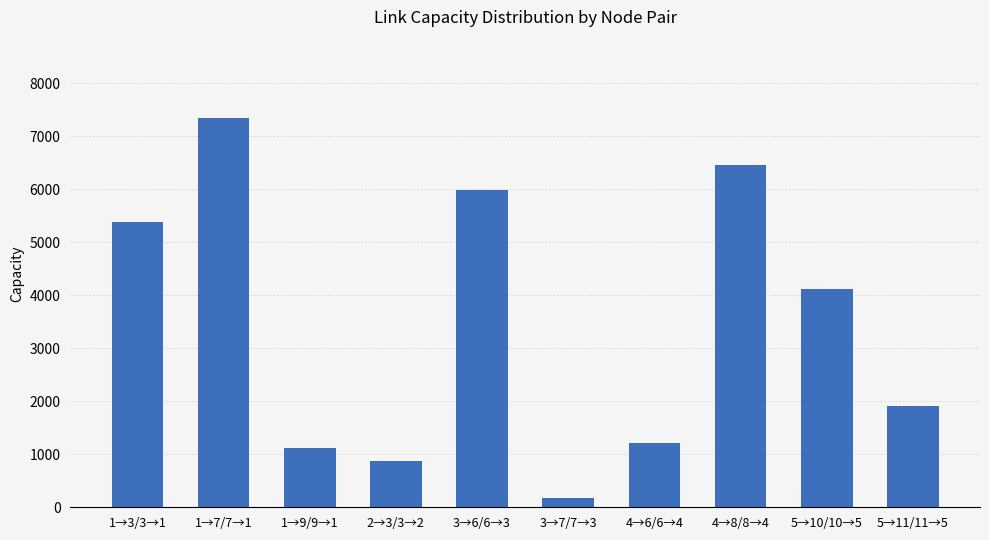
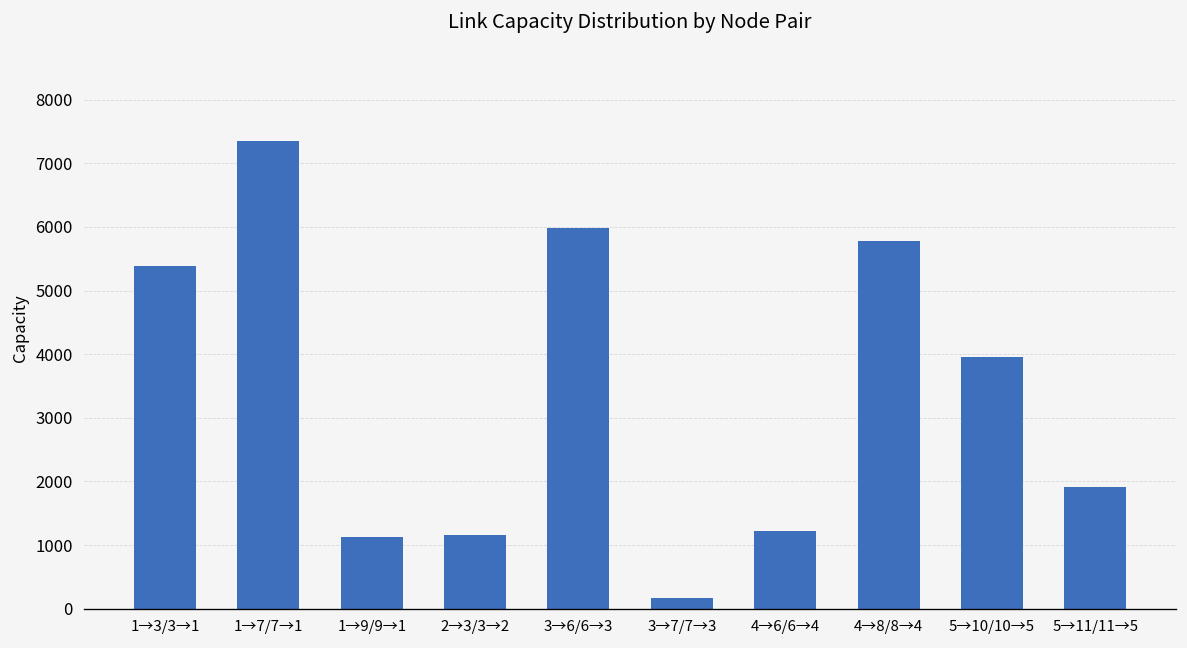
  {
    "1→3/3→1": 5400,
    "1→7/7→1": 7300,
    "1→9/9→1": 1100,
-   "2→3/3→2": 900,
+   "2→3/3→2": 1200,
    "3→6/6→3": 6000,
    "3→7/7→3": 200,
    "4→6/6→4": 1200,
-   "4→8/8→4": 6500,
-   "5→10/10→5": 4100,
+   "4→8/8→4": 5800,
+   "5→10/10→5": 4000,
    "5→11/11→5": 1900
  }
